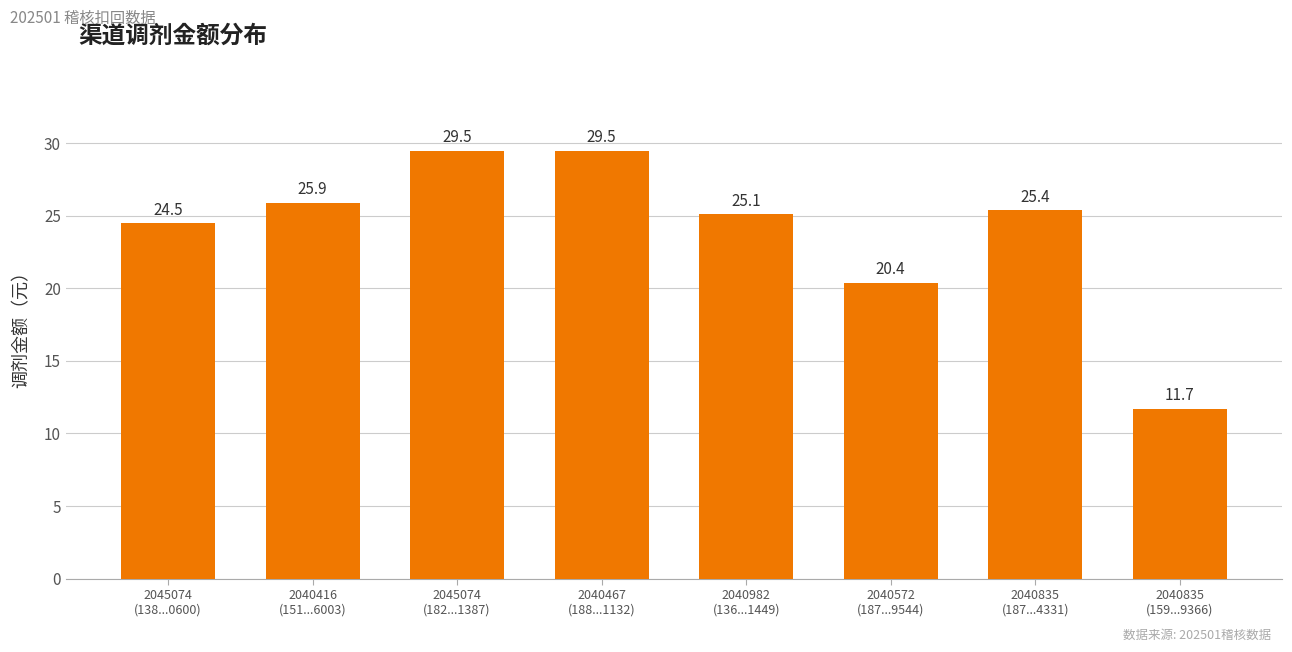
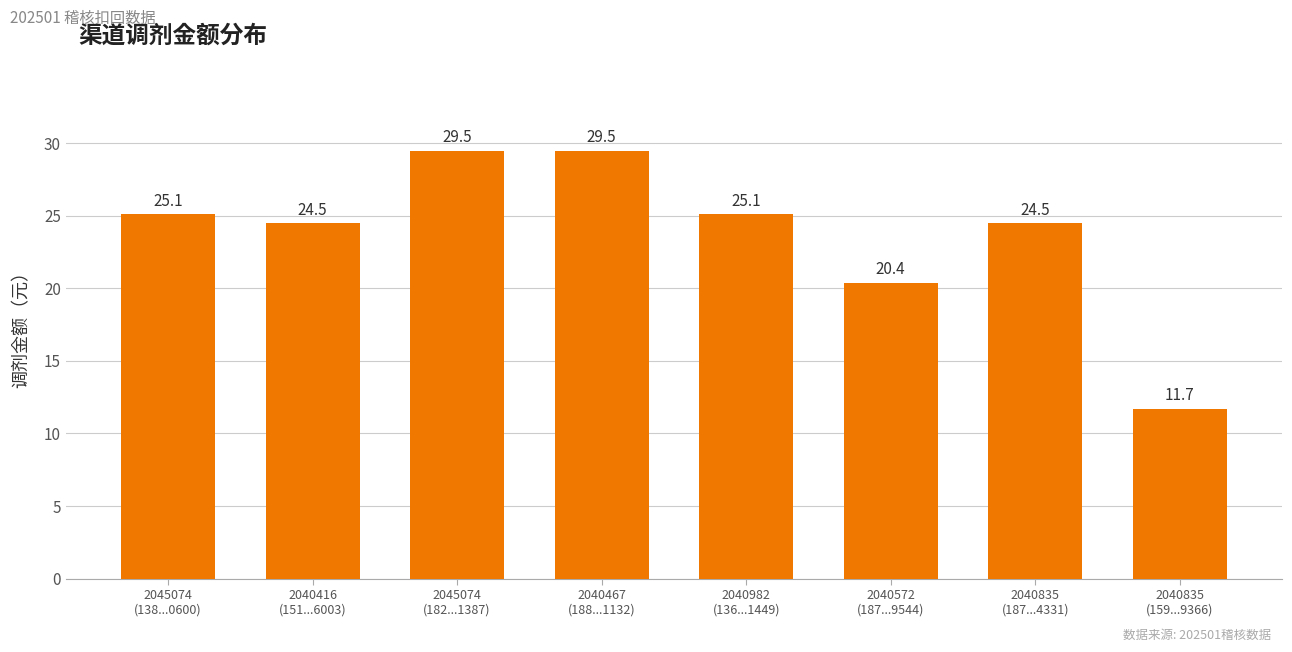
  {
-   "2045074 (138...0600)": 24.5,
-   "2040416 (151...6003)": 25.9,
+   "2045074 (138...0600)": 25.1,
+   "2040416 (151...6003)": 24.5,
    "2045074 (182...1387)": 29.5,
    "2040467 (188...1132)": 29.5,
    "2040982 (136...1449)": 25.1,
    "2040572 (187...9544)": 20.4,
-   "2040835 (187...4331)": 25.4,
+   "2040835 (187...4331)": 24.5,
    "2040835 (159...9366)": 11.7
  }
